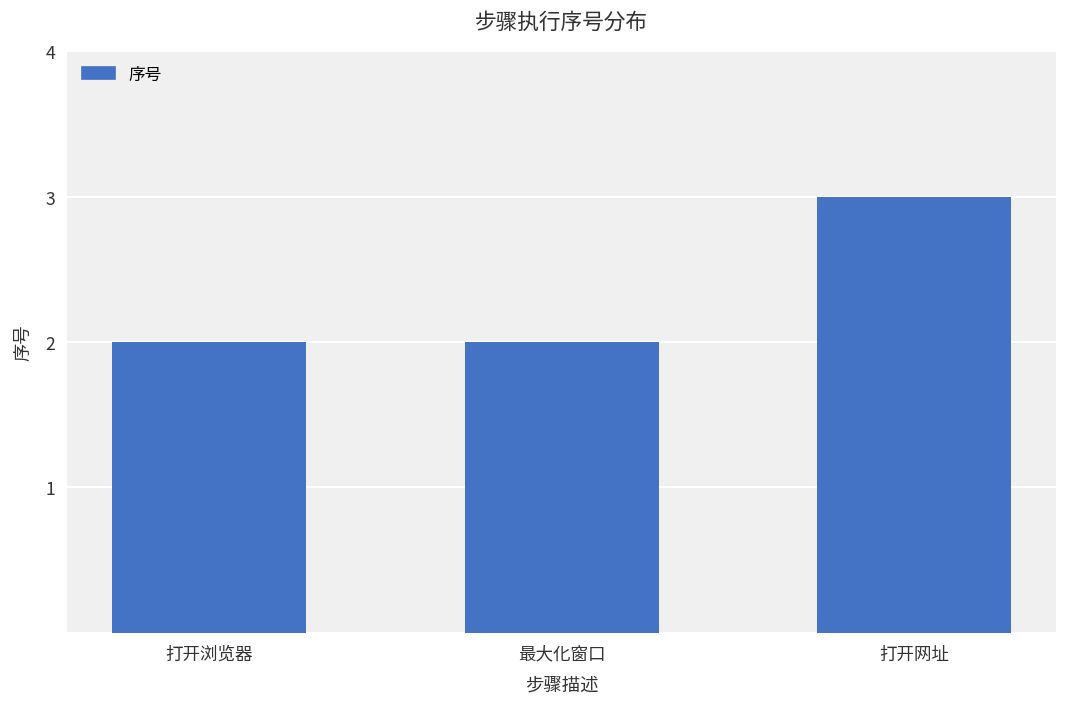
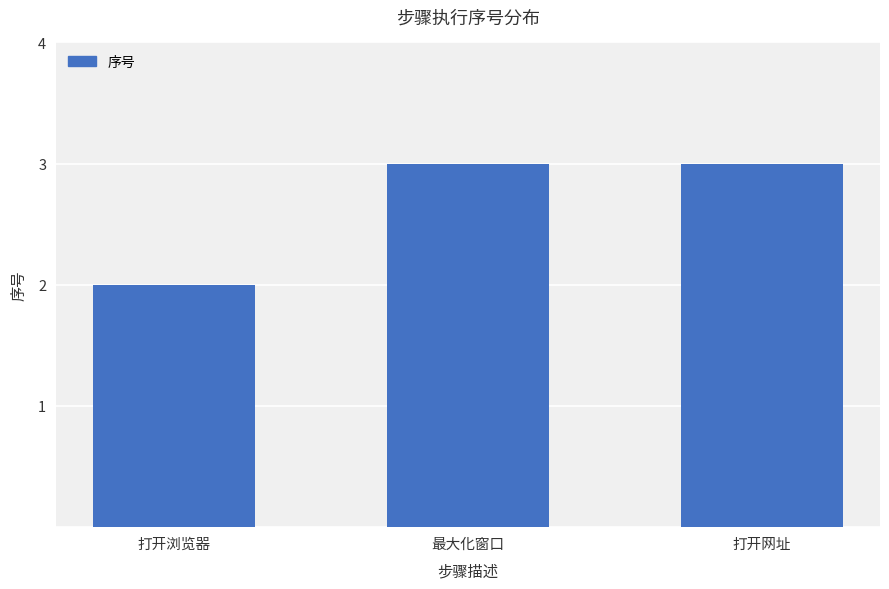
  {
    "打开浏览器": 2,
-   "最大化窗口": 2,
+   "最大化窗口": 3,
    "打开网址": 3
  }
